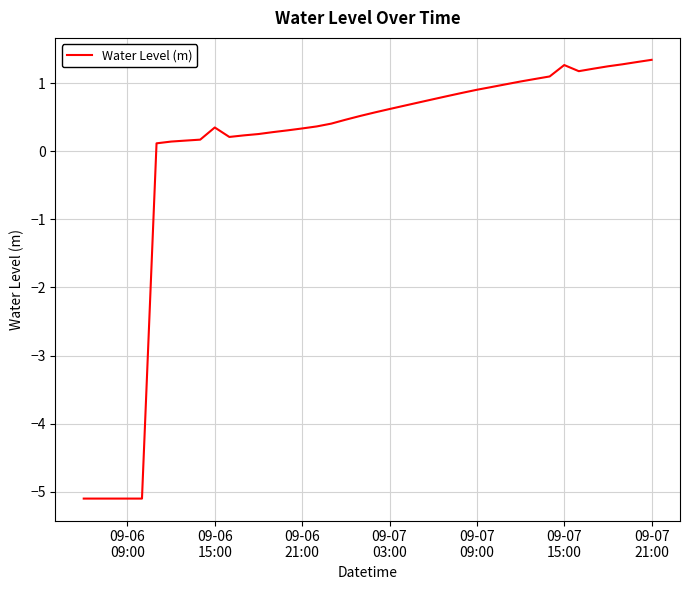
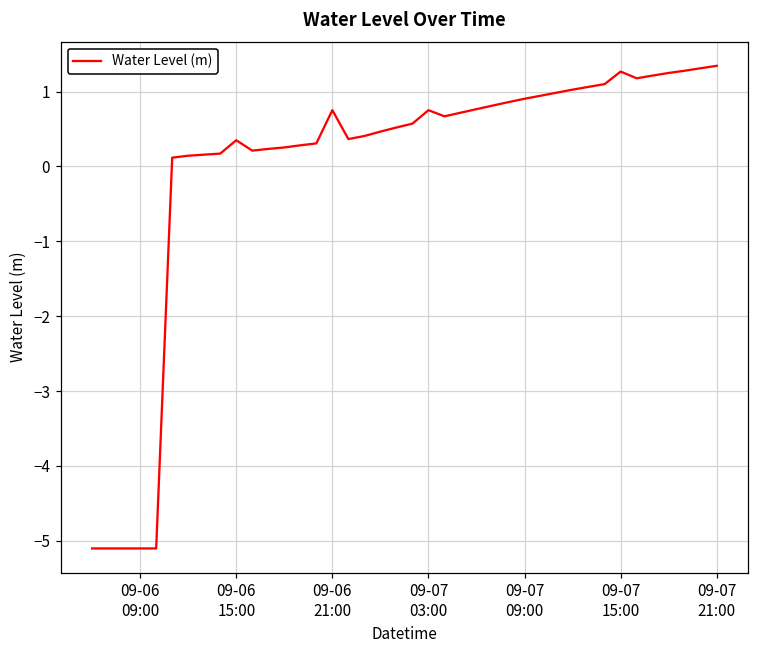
  {
    "09-06 09:00": -5.1,
    "09-06 15:00": 0.4,
-   "09-06 21:00": 0.3,
-   "09-07 03:00": 0.6,
+   "09-06 21:00": 0.8,
+   "09-07 03:00": 0.8,
    "09-07 09:00": 0.9,
    "09-07 15:00": 1.3,
    "09-07 21:00": 1.3
  }
